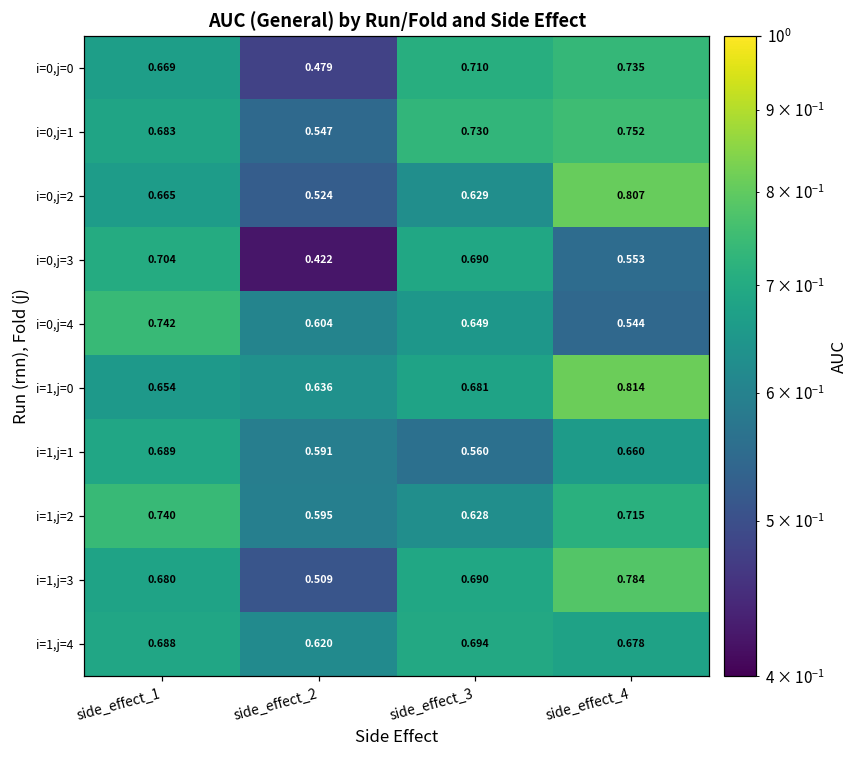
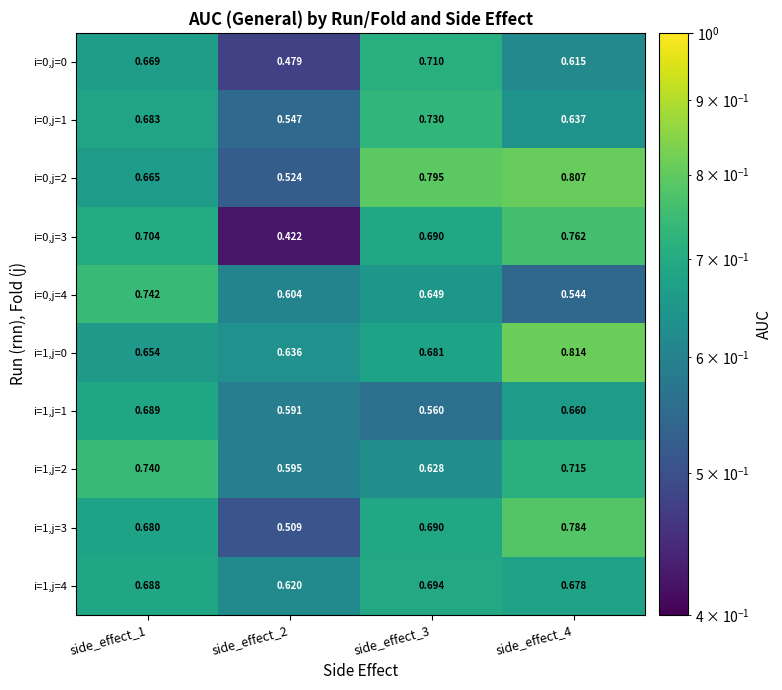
  {
    "i=0,j=0": {
      "side_effect_1": 0.669,
      "side_effect_2": 0.479,
      "side_effect_3": 0.710,
-     "side_effect_4": 0.735
+     "side_effect_4": 0.615
    },
    "i=0,j=1": {
      "side_effect_1": 0.683,
      "side_effect_2": 0.547,
      "side_effect_3": 0.730,
-     "side_effect_4": 0.752
+     "side_effect_4": 0.637
    },
    "i=0,j=2": {
      "side_effect_1": 0.665,
      "side_effect_2": 0.524,
-     "side_effect_3": 0.629,
+     "side_effect_3": 0.795,
      "side_effect_4": 0.807
    },
    "i=0,j=3": {
      "side_effect_1": 0.704,
      "side_effect_2": 0.422,
      "side_effect_3": 0.690,
-     "side_effect_4": 0.553
+     "side_effect_4": 0.762
    },
    "i=0,j=4": {
      "side_effect_1": 0.742,
      "side_effect_2": 0.604,
      "side_effect_3": 0.649,
      "side_effect_4": 0.544
    },
    "i=1,j=0": {
      "side_effect_1": 0.654,
      "side_effect_2": 0.636,
      "side_effect_3": 0.681,
      "side_effect_4": 0.814
    },
    "i=1,j=1": {
      "side_effect_1": 0.689,
      "side_effect_2": 0.591,
      "side_effect_3": 0.560,
      "side_effect_4": 0.660
    },
    "i=1,j=2": {
      "side_effect_1": 0.740,
      "side_effect_2": 0.595,
      "side_effect_3": 0.628,
      "side_effect_4": 0.715
    },
    "i=1,j=3": {
      "side_effect_1": 0.680,
      "side_effect_2": 0.509,
      "side_effect_3": 0.690,
      "side_effect_4": 0.784
    },
    "i=1,j=4": {
      "side_effect_1": 0.688,
      "side_effect_2": 0.620,
      "side_effect_3": 0.694,
      "side_effect_4": 0.678
    }
  }
